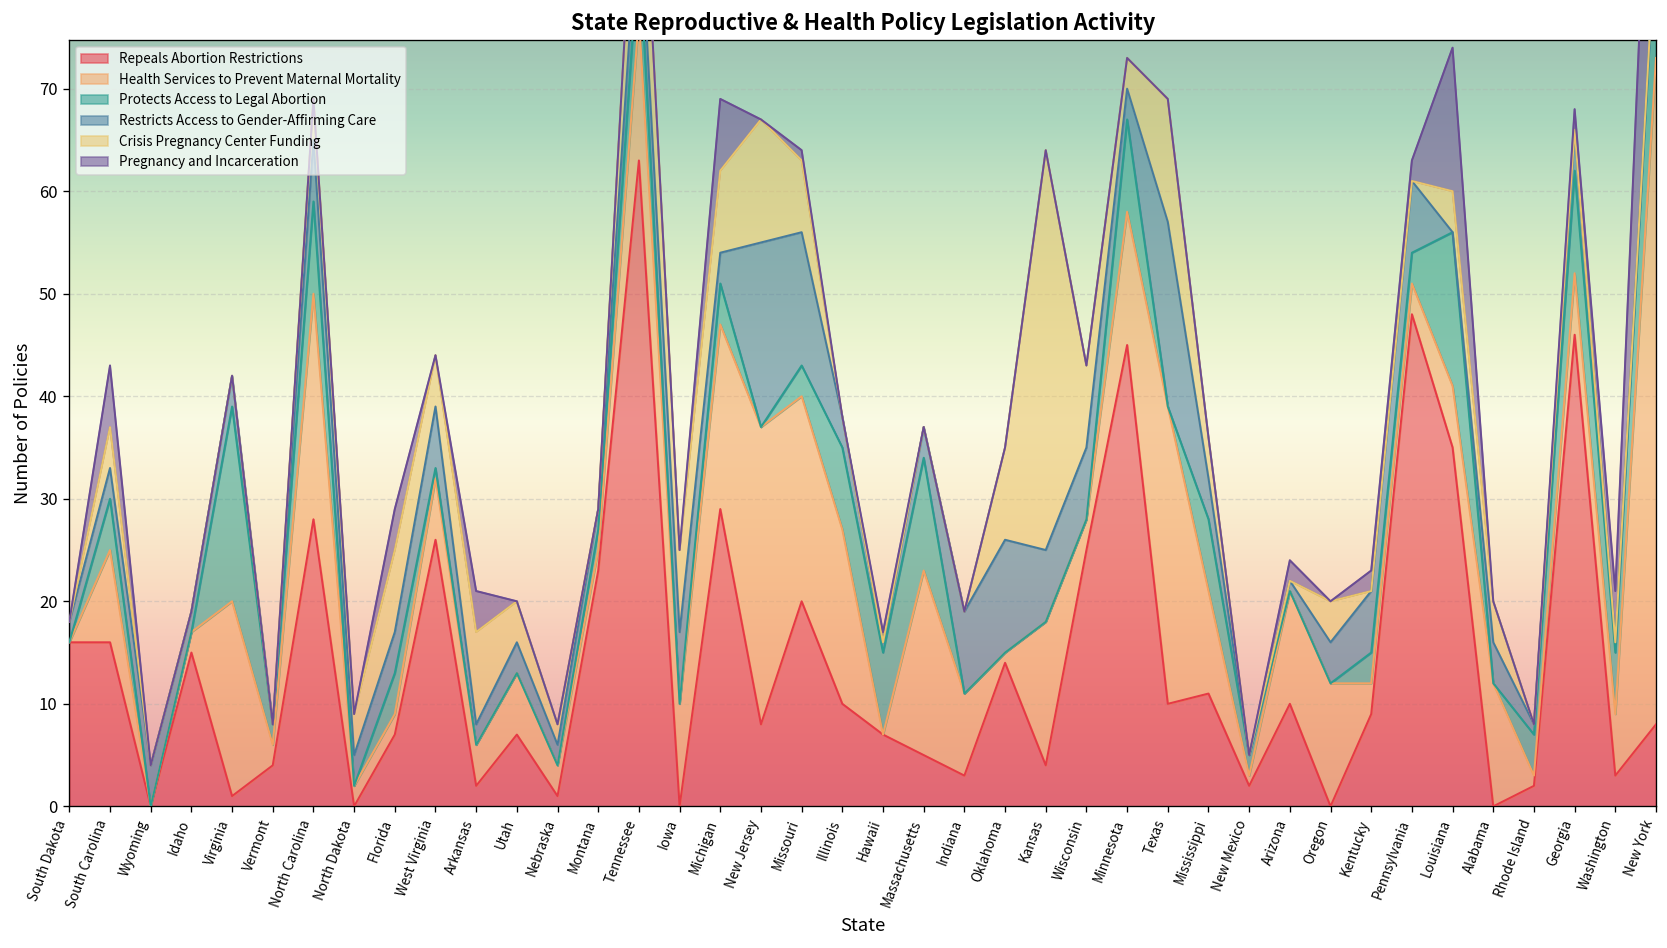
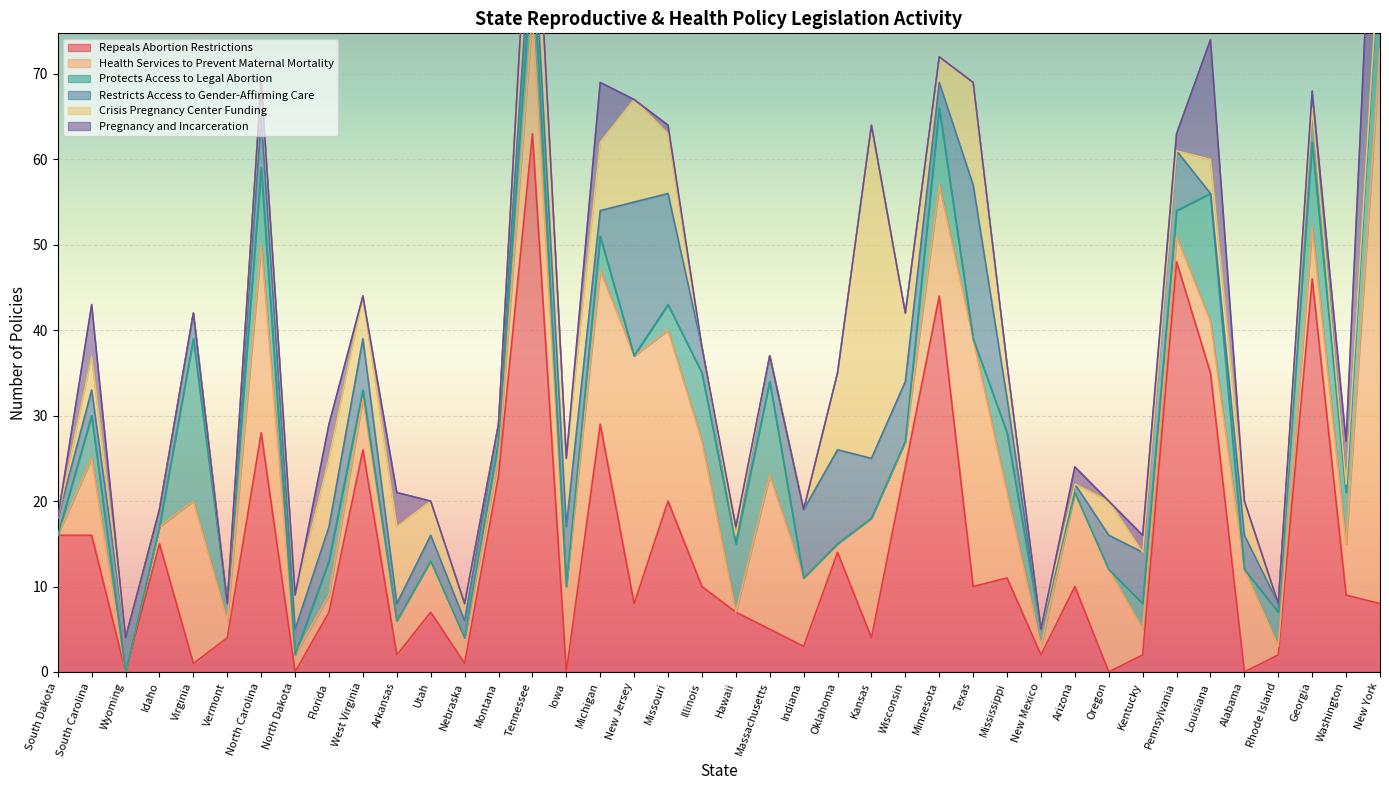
  {
    "Repeals Abortion Restrictions": {
      "South Carolina": 16,
      "Idaho": 15,
      "Virginia": 1,
      "Vermont": 4,
      "North Carolina": 28,
      "North Dakota": 0,
      "Florida": 7,
      "West Virginia": 26,
      "Arkansas": 2,
      "Utah": 7,
      "Nebraska": 1,
      "Montana": 23,
      "Tennessee": 63,
      "Iowa": 0,
      "Michigan": 29,
      "New Jersey": 8,
      "Missouri": 20,
      "Illinois": 10,
      "Massachusetts": 5,
      "Indiana": 3,
      "Oklahoma": 14,
      "Kansas": 4,
-     "Wisconsin": 25,
-     "Minnesota": 45,
+     "Wisconsin": 24,
+     "Minnesota": 44,
      "Texas": 10,
      "Mississippi": 11,
      "New Mexico": 2,
      "Arizona": 10,
      "Oregon": 0,
-     "Kentucky": 9,
+     "Kentucky": 2,
      "Pennsylvania": 48,
      "Louisiana": 35,
      "Alabama": 0,
      "Rhode Island": 2,
      "Georgia": 46,
-     "Washington": 3,
+     "Washington": 9,
      "New York": 8
    }
  }
